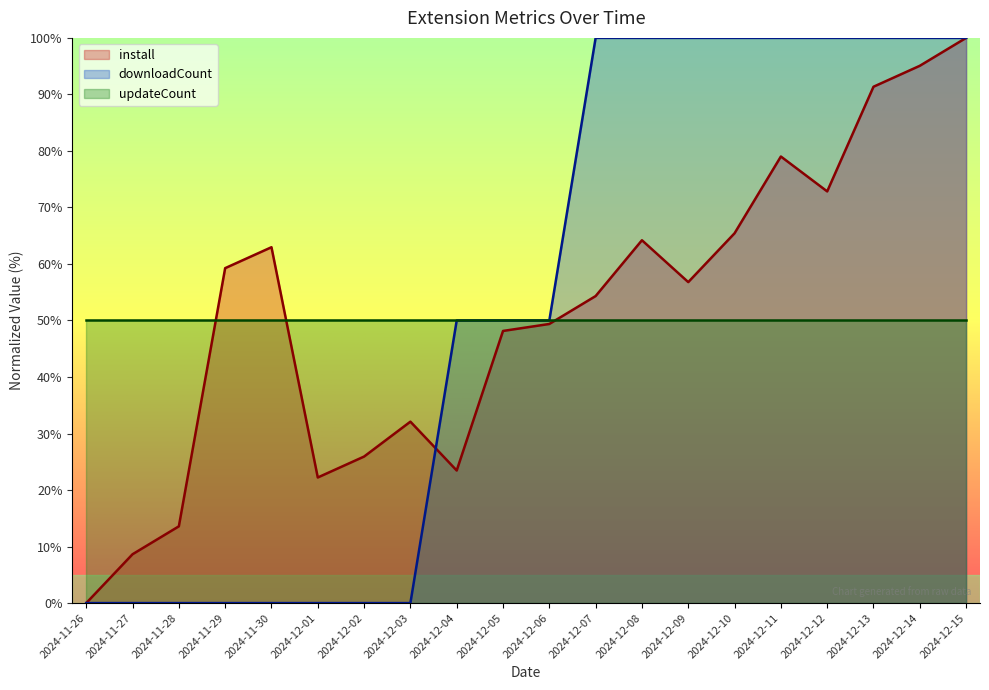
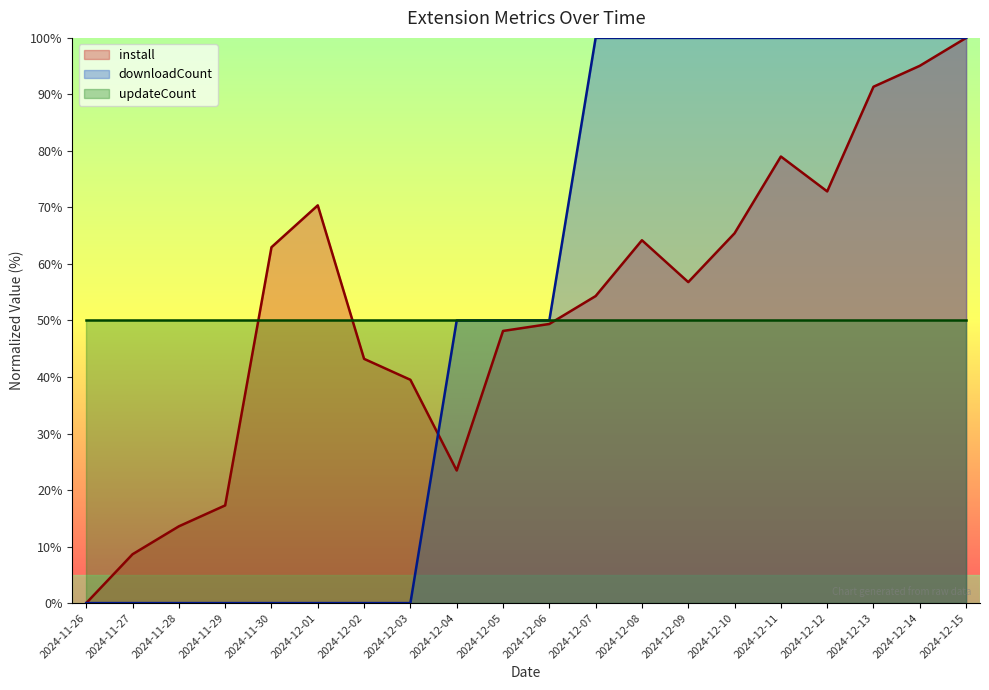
  {
    "install": {
      "2024-11-27": "9%",
      "2024-11-28": "14%",
-     "2024-11-29": "59%",
+     "2024-11-29": "17%",
      "2024-11-30": "63%",
-     "2024-12-01": "22%",
-     "2024-12-02": "26%",
-     "2024-12-03": "32%",
+     "2024-12-01": "70%",
+     "2024-12-02": "43%",
+     "2024-12-03": "40%",
      "2024-12-04": "23%",
      "2024-12-05": "48%",
      "2024-12-06": "49%",
      "2024-12-07": "54%",
      "2024-12-08": "64%",
      "2024-12-09": "57%",
      "2024-12-10": "65%",
      "2024-12-11": "79%",
      "2024-12-12": "73%",
      "2024-12-13": "91%",
      "2024-12-14": "95%"
    },
    "downloadCount": {
      "2024-12-07": "100%",
      "2024-12-08": "100%",
      "2024-12-09": "100%",
      "2024-12-10": "100%",
      "2024-12-11": "100%",
      "2024-12-12": "100%",
      "2024-12-13": "100%",
      "2024-12-14": "100%"
    },
    "updateCount": {
      "2024-11-26": "50%",
      "2024-11-27": "50%",
      "2024-11-28": "50%",
      "2024-11-29": "50%",
      "2024-11-30": "50%",
      "2024-12-01": "50%",
      "2024-12-02": "50%",
      "2024-12-03": "50%",
      "2024-12-07": "50%",
      "2024-12-08": "50%",
      "2024-12-09": "50%",
      "2024-12-10": "50%",
      "2024-12-11": "50%",
      "2024-12-12": "50%",
      "2024-12-13": "50%",
      "2024-12-14": "50%",
      "2024-12-15": "50%"
    }
  }
